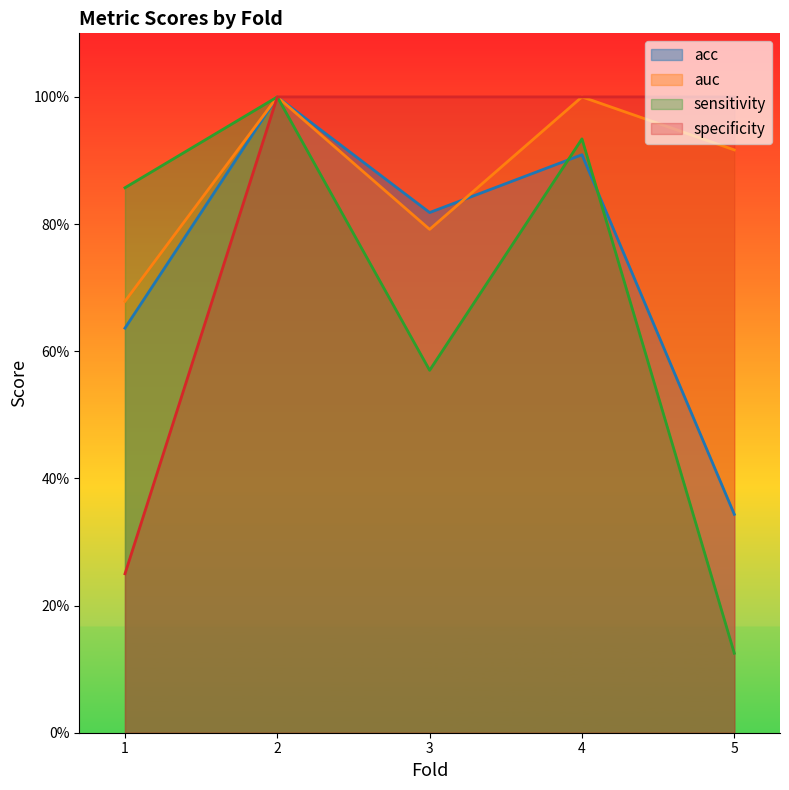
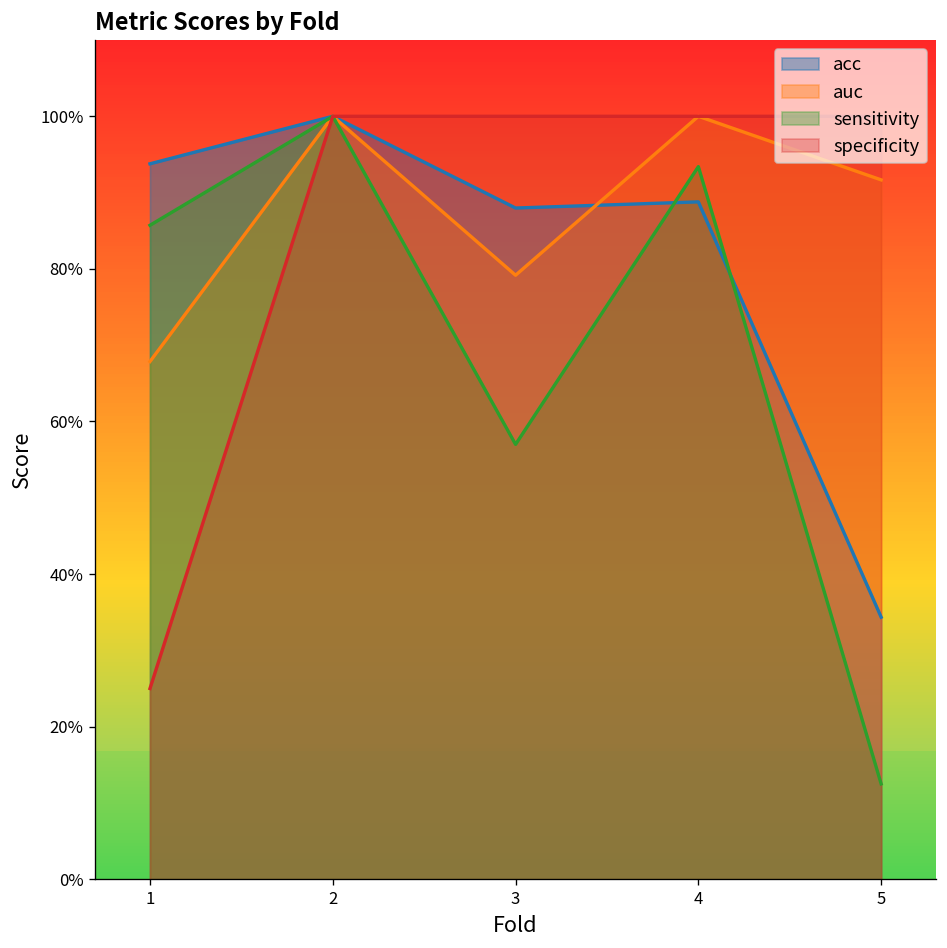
  {
    "acc": {
-     "1": "64%",
-     "3": "82%",
-     "4": "91%",
+     "1": "94%",
+     "3": "88%",
+     "4": "89%",
      "5": "34%"
    },
    "sensitivity": {
      "1": "86%",
      "3": "57%",
      "4": "93%",
      "5": "13%"
    }
  }
